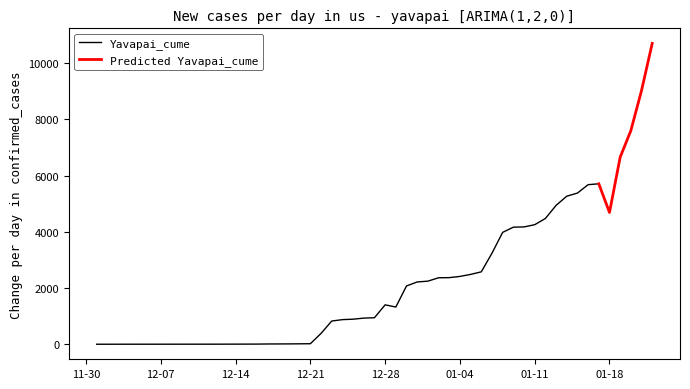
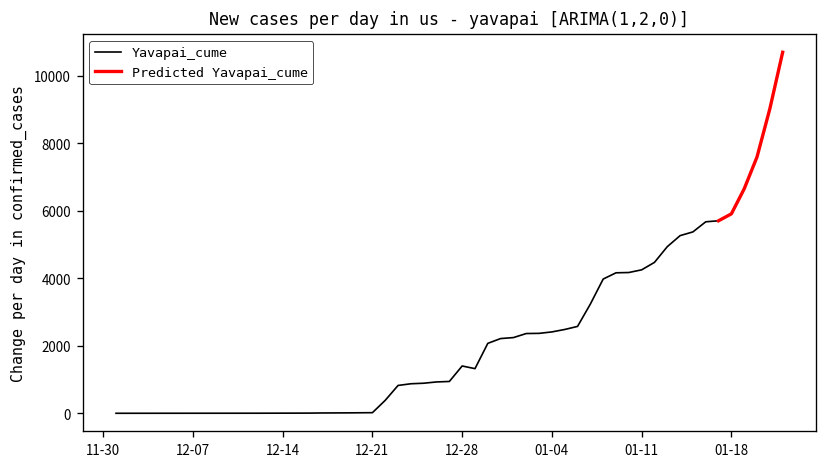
  {
    "Yavapai_cume": {
      "12-21": 0,
      "12-28": 1400,
      "01-04": 2400,
      "01-11": 4300
    },
    "Predicted Yavapai_cume": {
-     "01-18": 4700
+     "01-18": 5900
    }
  }
